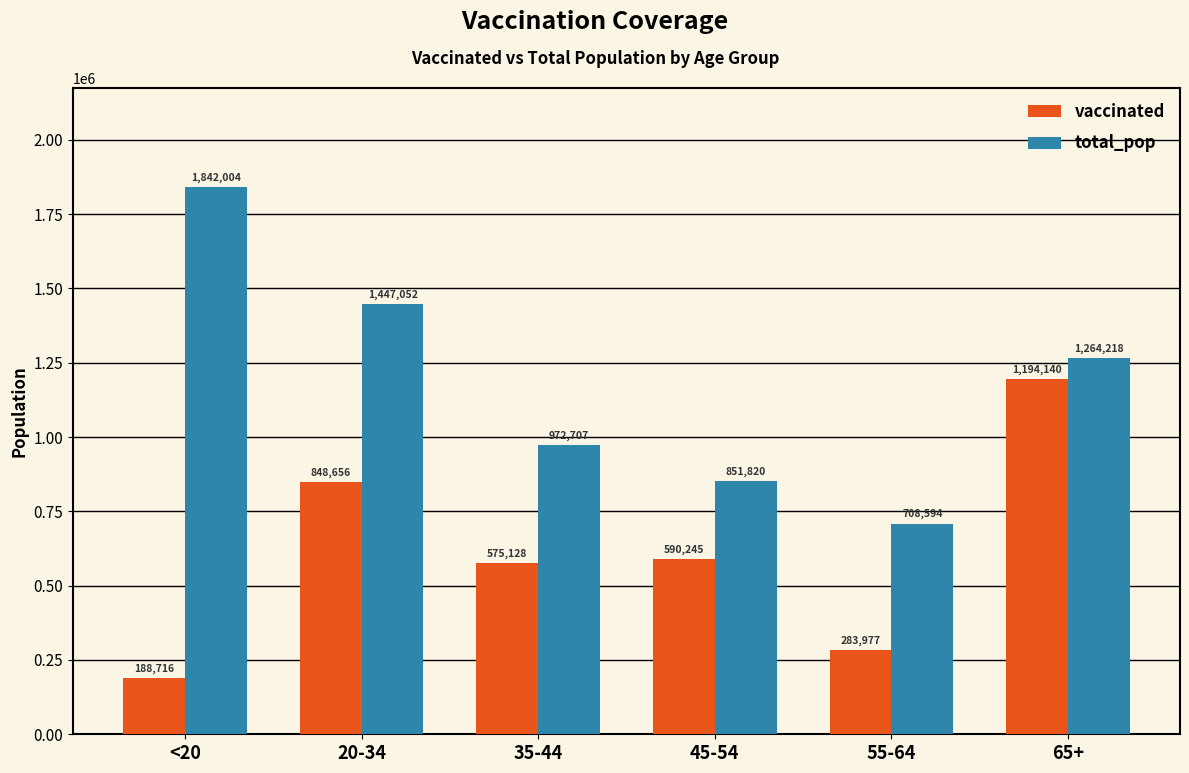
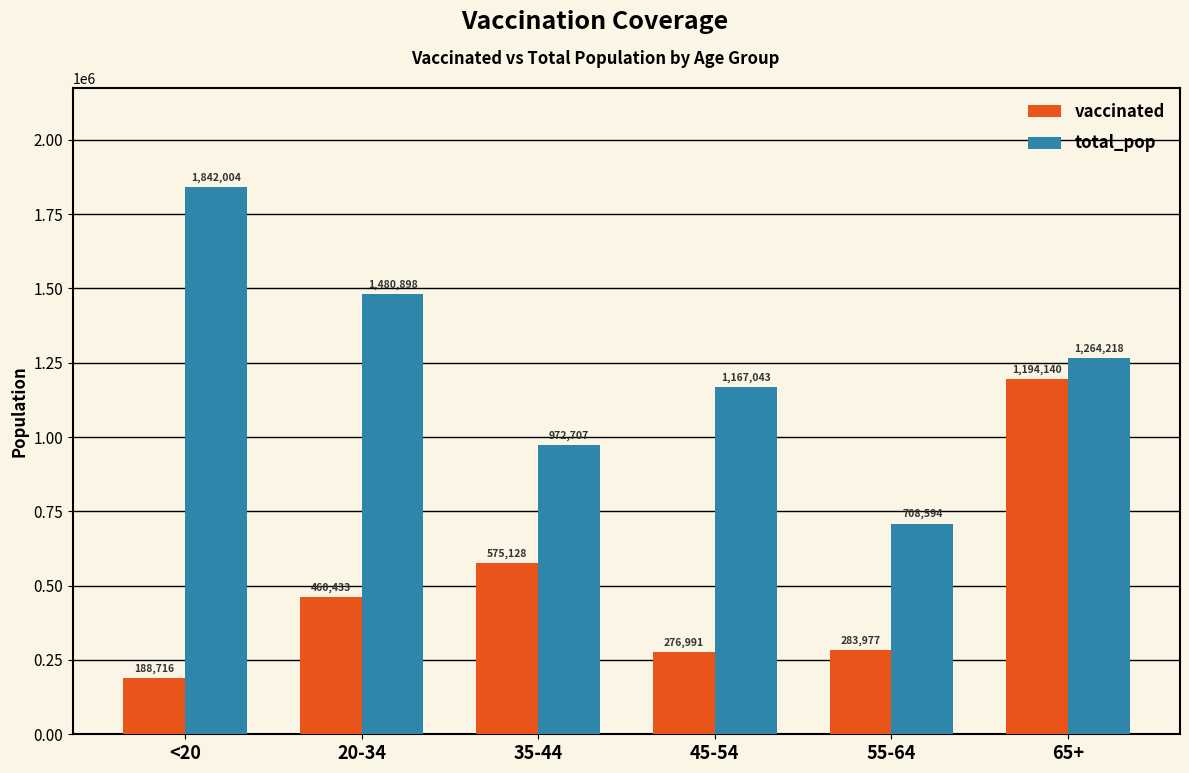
  {
    "vaccinated": {
      "<20": "188,716",
-     "20-34": "848,656",
+     "20-34": "460,433",
      "35-44": "575,128",
-     "45-54": "590,245",
+     "45-54": "276,991",
      "55-64": "283,977",
      "65+": "1,194,140"
    },
    "total_pop": {
      "<20": "1,842,004",
-     "20-34": "1,447,052",
+     "20-34": "1,480,898",
      "35-44": "972,707",
-     "45-54": "851,820",
+     "45-54": "1,167,043",
      "55-64": "708,594",
      "65+": "1,264,218"
    }
  }
